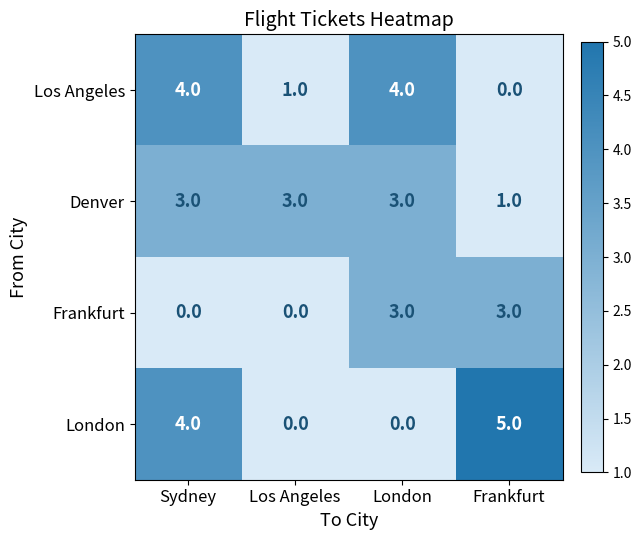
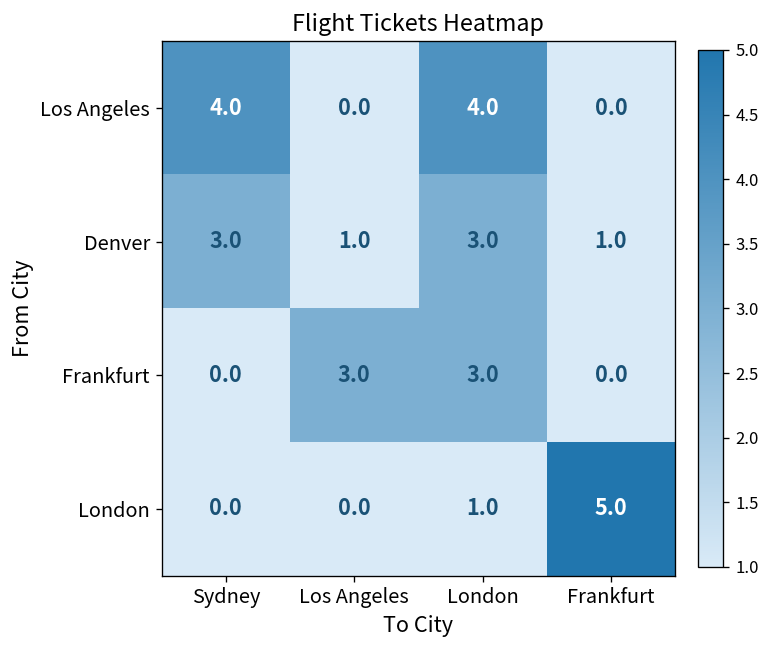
  {
    "Los Angeles": {
      "Sydney": 4.0,
-     "Los Angeles": 1.0,
+     "Los Angeles": 0.0,
      "London": 4.0,
      "Frankfurt": 0.0
    },
    "Denver": {
      "Sydney": 3.0,
-     "Los Angeles": 3.0,
+     "Los Angeles": 1.0,
      "London": 3.0,
      "Frankfurt": 1.0
    },
    "Frankfurt": {
      "Sydney": 0.0,
-     "Los Angeles": 0.0,
+     "Los Angeles": 3.0,
      "London": 3.0,
-     "Frankfurt": 3.0
+     "Frankfurt": 0.0
    },
    "London": {
-     "Sydney": 4.0,
+     "Sydney": 0.0,
      "Los Angeles": 0.0,
-     "London": 0.0,
+     "London": 1.0,
      "Frankfurt": 5.0
    }
  }
